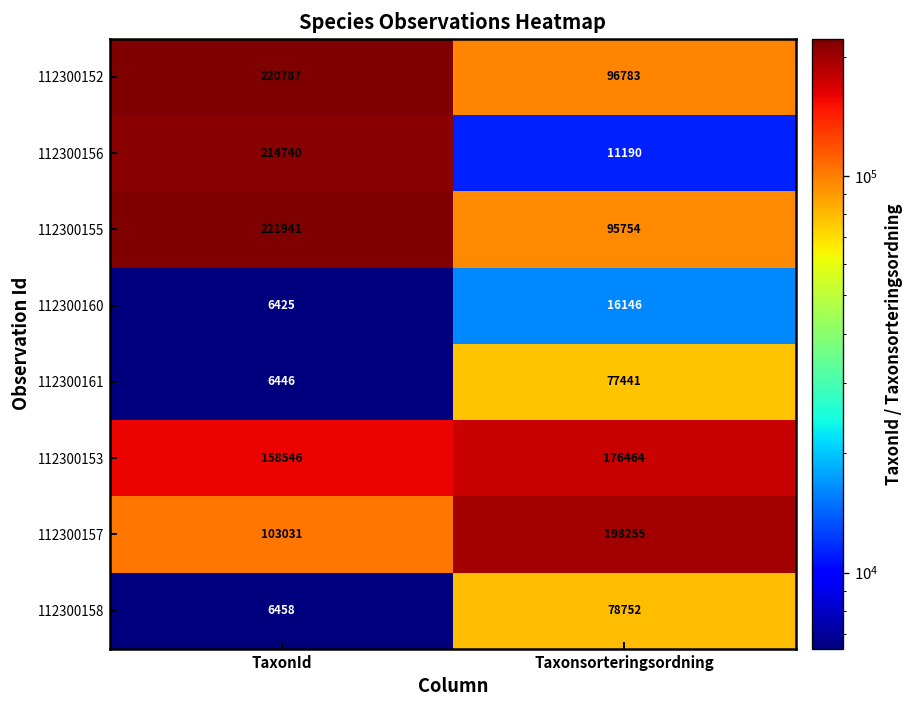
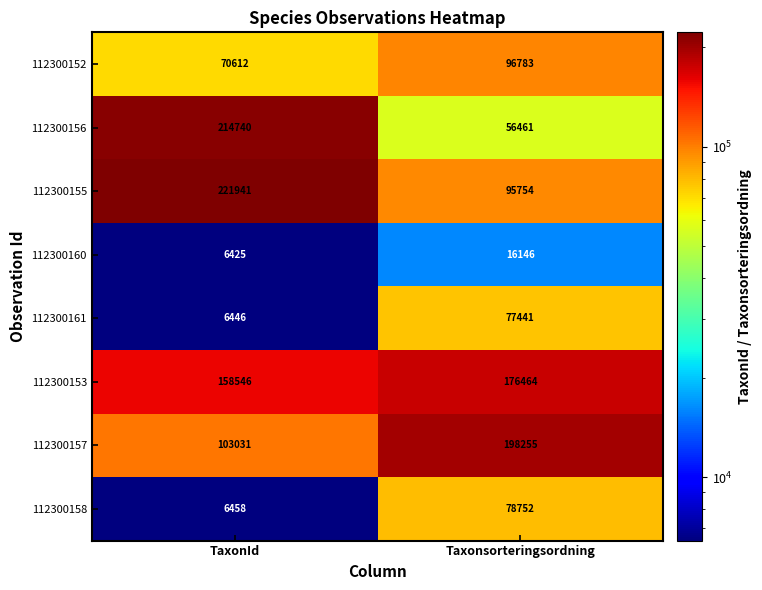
  {
    "112300152": {
-     "TaxonId": 220787,
+     "TaxonId": 70612,
      "Taxonsorteringsordning": 96783
    },
    "112300156": {
      "TaxonId": 214740,
-     "Taxonsorteringsordning": 11190
+     "Taxonsorteringsordning": 56461
    },
    "112300155": {
      "TaxonId": 221941,
      "Taxonsorteringsordning": 95754
    },
    "112300160": {
      "TaxonId": 6425,
      "Taxonsorteringsordning": 16146
    },
    "112300161": {
      "TaxonId": 6446,
      "Taxonsorteringsordning": 77441
    },
    "112300153": {
      "TaxonId": 158546,
      "Taxonsorteringsordning": 176464
    },
    "112300157": {
      "TaxonId": 103031,
      "Taxonsorteringsordning": 198255
    },
    "112300158": {
      "TaxonId": 6458,
      "Taxonsorteringsordning": 78752
    }
  }
